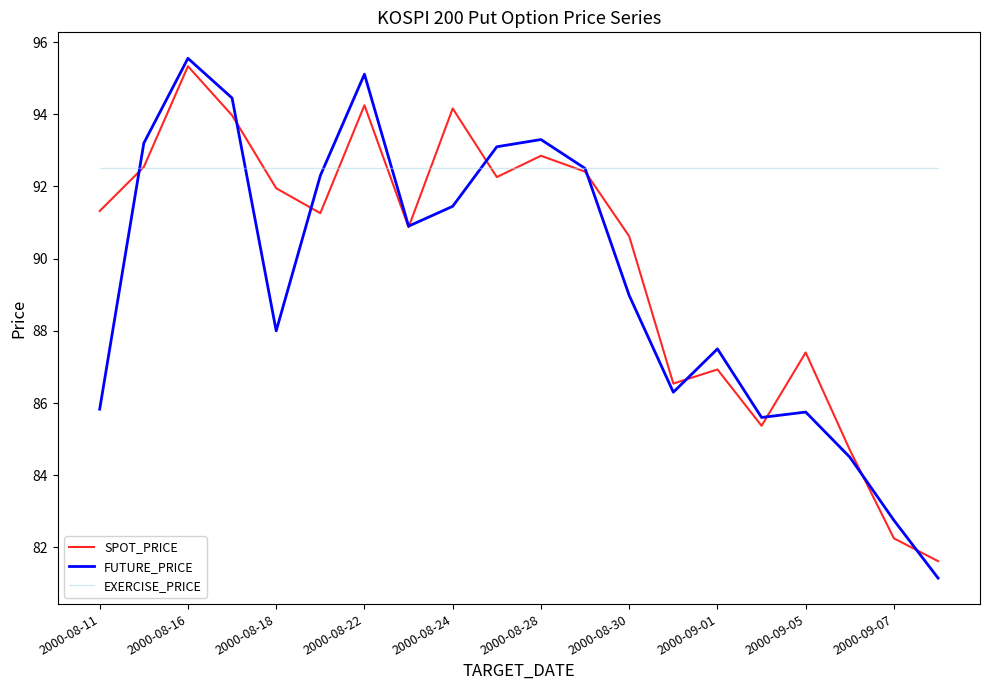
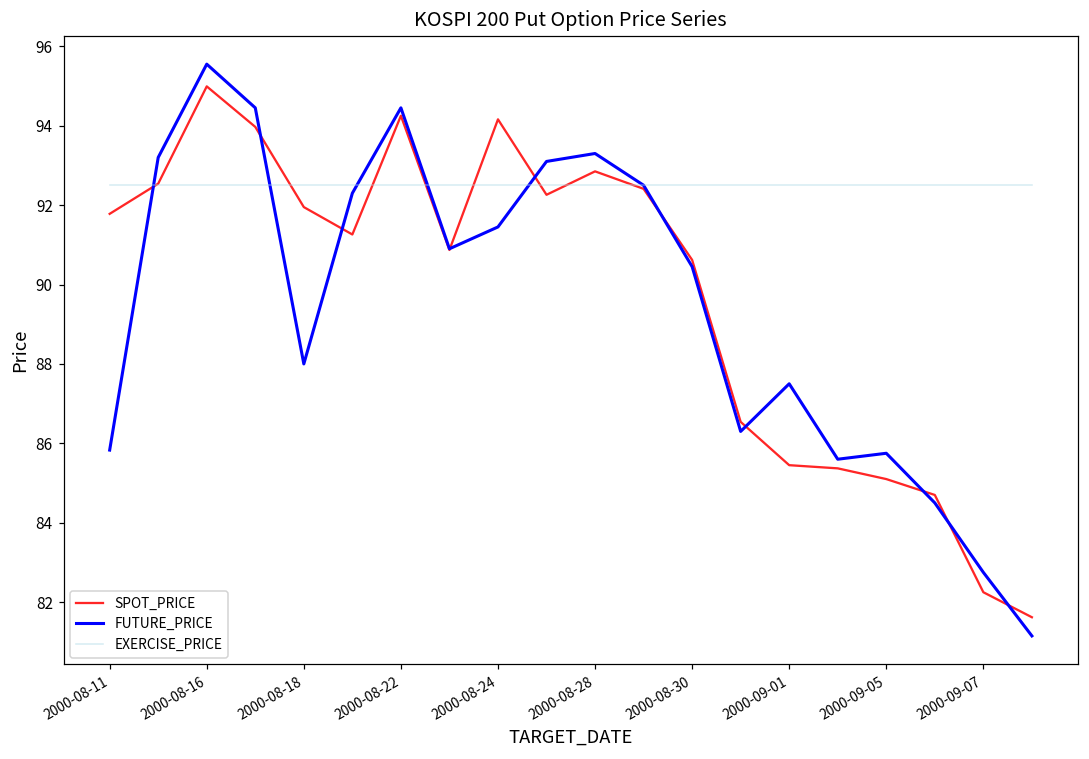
  {
    "SPOT_PRICE": {
-     "2000-08-11": 91.3,
-     "2000-08-16": 95.3,
+     "2000-08-11": 91.8,
+     "2000-08-16": 95.0,
      "2000-08-18": 92.0,
      "2000-08-22": 94.3,
      "2000-08-24": 94.2,
      "2000-08-28": 92.9,
      "2000-08-30": 90.6,
-     "2000-09-01": 86.9,
-     "2000-09-05": 87.4,
+     "2000-09-01": 85.5,
+     "2000-09-05": 85.1,
      "2000-09-07": 82.3
    },
    "FUTURE_PRICE": {
      "2000-08-11": 85.8,
      "2000-08-16": 95.6,
      "2000-08-18": 88.0,
-     "2000-08-22": 95.1,
+     "2000-08-22": 94.5,
      "2000-08-24": 91.5,
      "2000-08-28": 93.3,
-     "2000-08-30": 89.0,
+     "2000-08-30": 90.5,
      "2000-09-01": 87.5,
      "2000-09-05": 85.8,
      "2000-09-07": 82.8
    },
    "EXERCISE_PRICE": {
      "2000-08-11": 92.5,
      "2000-08-16": 92.5,
      "2000-08-18": 92.5,
      "2000-08-22": 92.5,
      "2000-08-24": 92.5,
      "2000-08-28": 92.5,
      "2000-08-30": 92.5,
      "2000-09-01": 92.5,
      "2000-09-05": 92.5,
      "2000-09-07": 92.5
    }
  }
